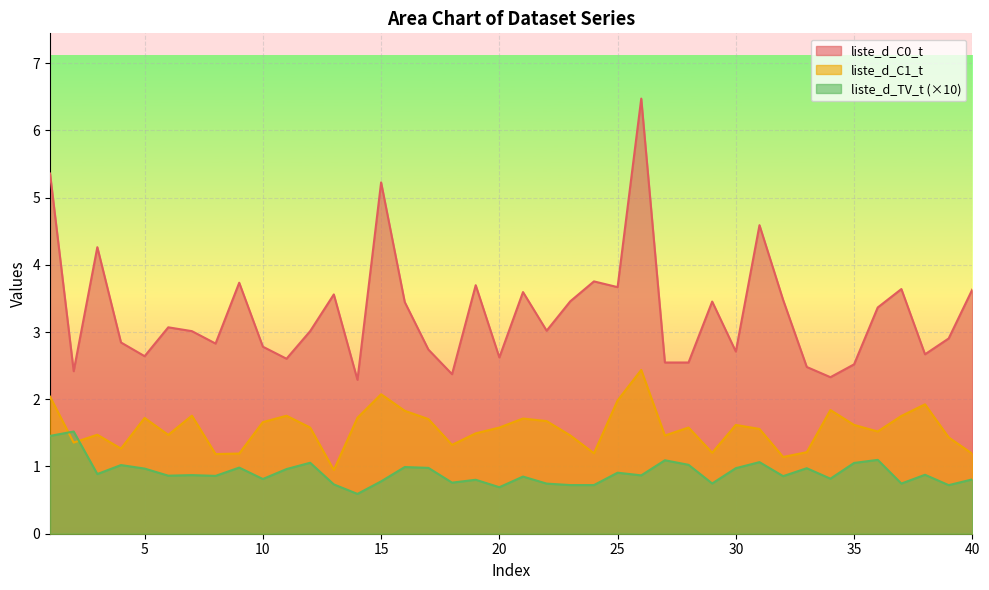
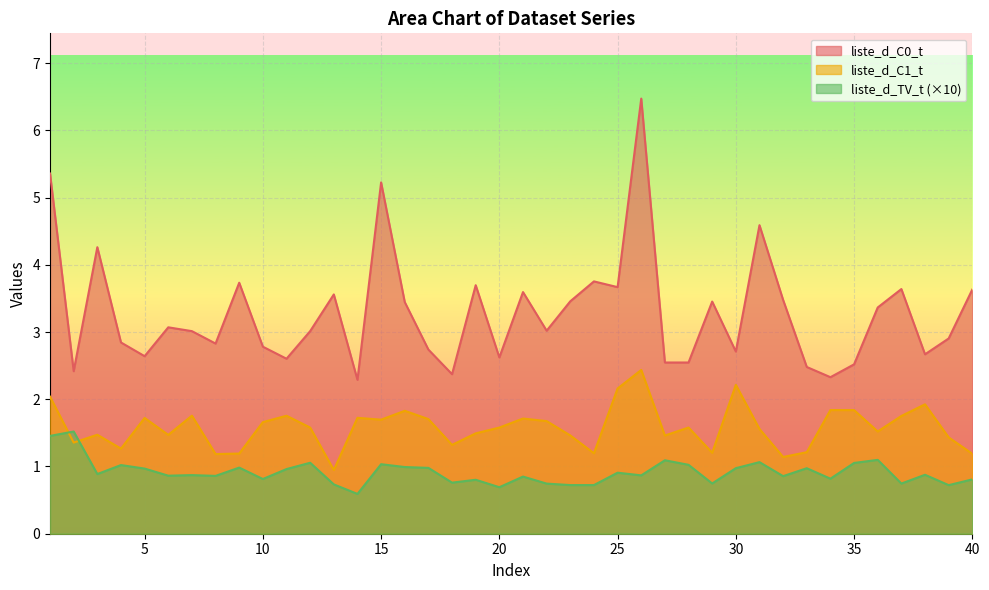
  {
    "liste_d_C0_t": {
      "5": 2.6,
      "10": 2.8,
      "15": 5.2,
      "20": 2.6,
      "25": 3.7,
      "30": 2.7,
      "35": 2.5,
      "40": 3.6
    },
    "liste_d_C1_t": {
      "5": 1.7,
      "10": 1.7,
-     "15": 2.1,
+     "15": 1.7,
      "20": 1.6,
-     "25": 2.0,
-     "30": 1.6,
-     "35": 1.6,
+     "25": 2.2,
+     "30": 2.2,
+     "35": 1.8,
      "40": 1.2
    },
    "liste_d_TV_t (×10)": {
      "5": 1.0,
      "10": 0.8,
-     "15": 0.8,
+     "15": 1.0,
      "20": 0.7,
      "25": 0.9,
      "30": 1.0,
      "35": 1.1,
      "40": 0.8
    }
  }
